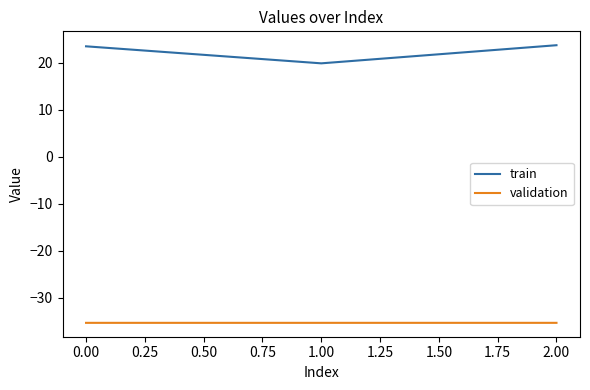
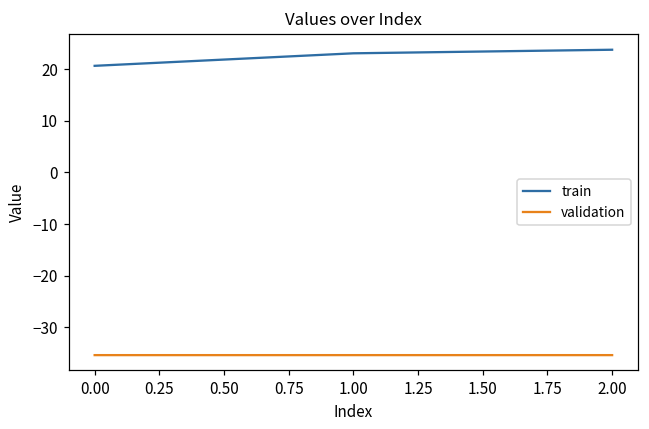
  {
    "train": {
-     "0.00": 24,
-     "1.00": 20,
+     "0.00": 21,
+     "1.00": 23,
      "2.00": 24
    },
    "validation": {
      "0.00": -35,
      "1.00": -35,
      "2.00": -35
    }
  }
